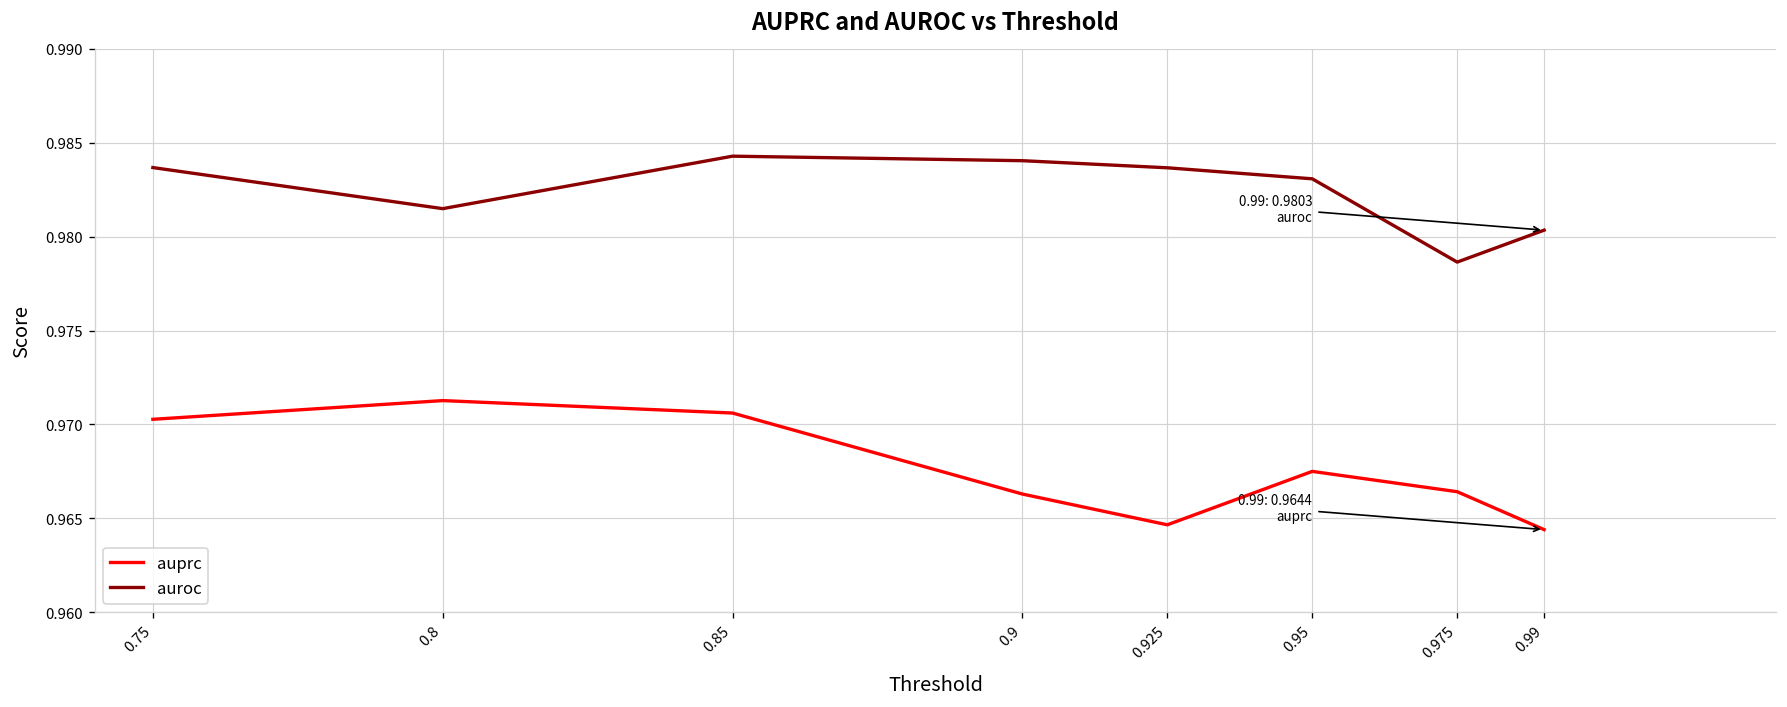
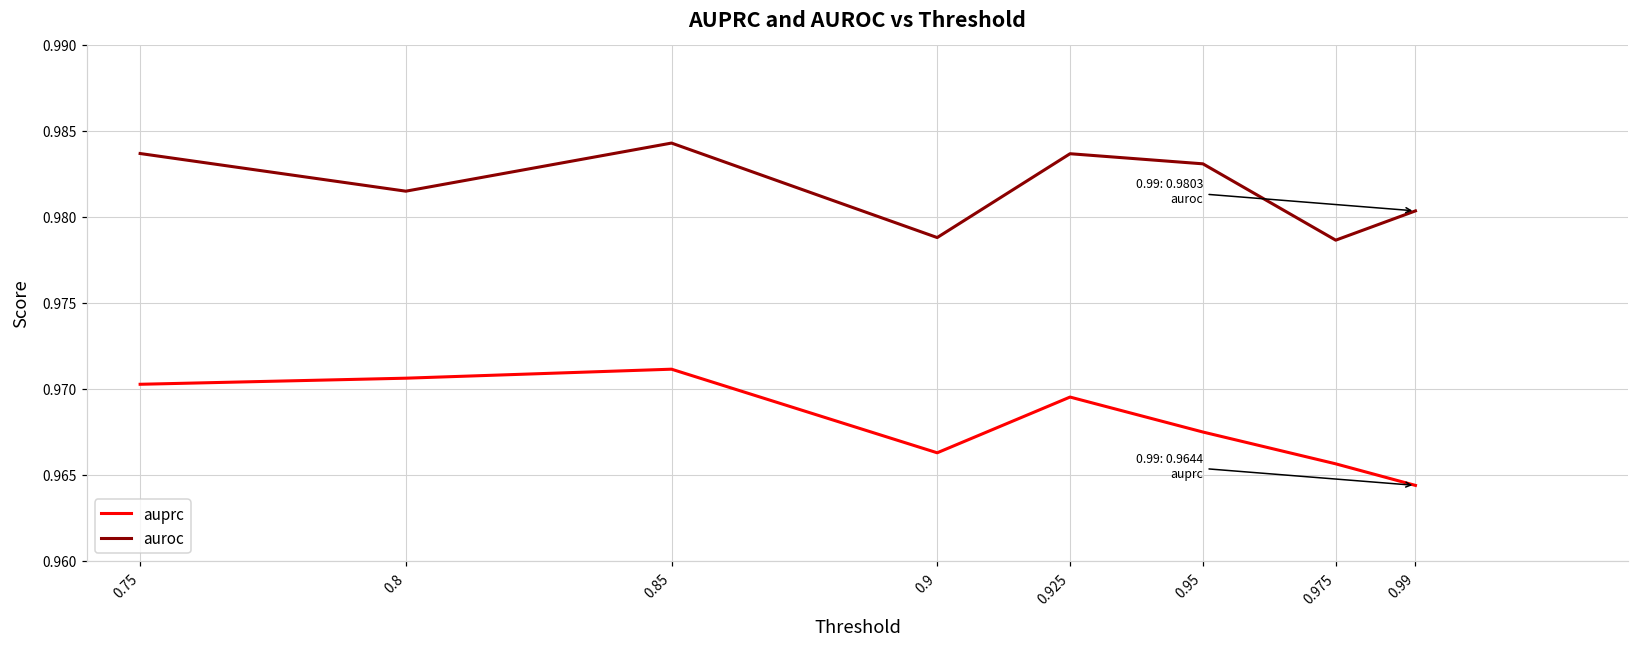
  {
    "auprc": {
      "0.75": 0.9703,
-     "0.8": 0.9713,
-     "0.85": 0.9706,
+     "0.8": 0.9706,
+     "0.85": 0.9711,
      "0.9": 0.9663,
-     "0.925": 0.9646,
+     "0.925": 0.9695,
      "0.95": 0.9675,
-     "0.975": 0.9664,
+     "0.975": 0.9656,
      "0.99": 0.9644
    },
    "auroc": {
      "0.75": 0.9837,
      "0.8": 0.9815,
      "0.85": 0.9843,
-     "0.9": 0.9840,
+     "0.9": 0.9788,
      "0.925": 0.9837,
      "0.95": 0.9831,
      "0.975": 0.9786
    }
  }
